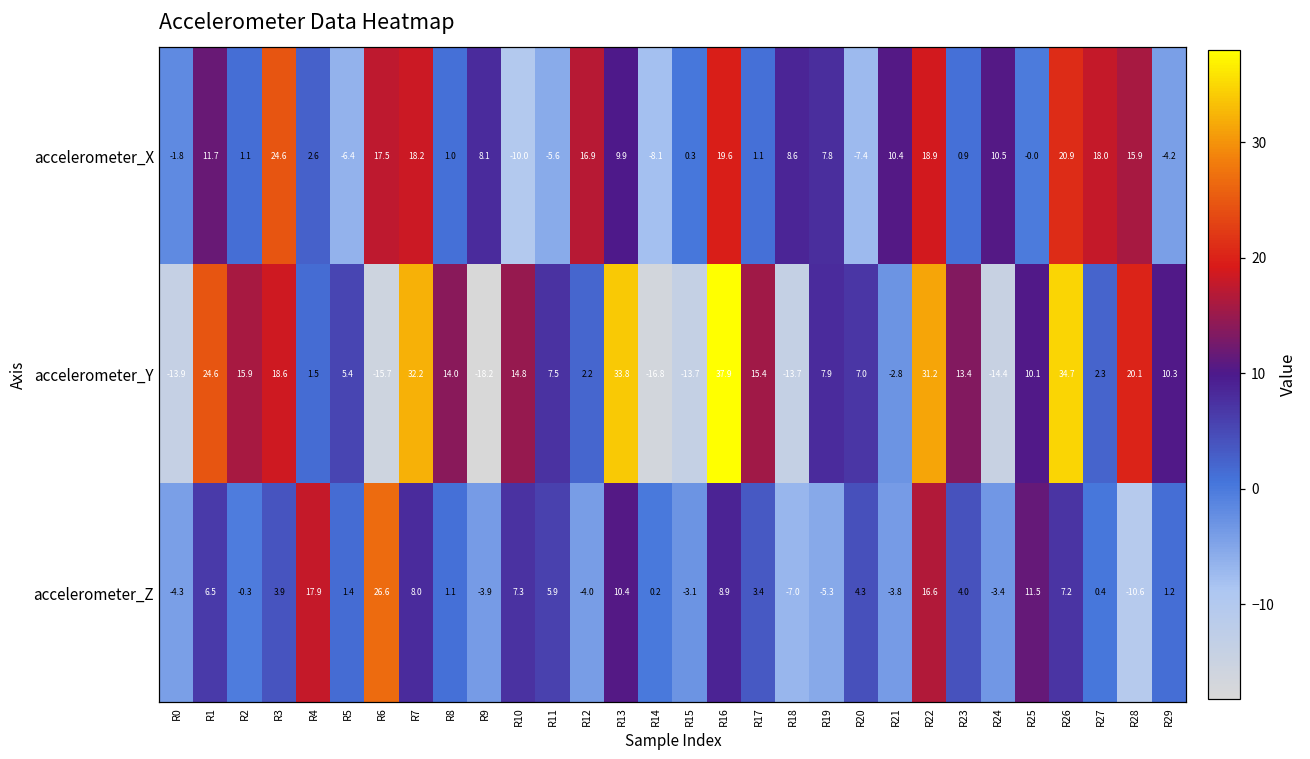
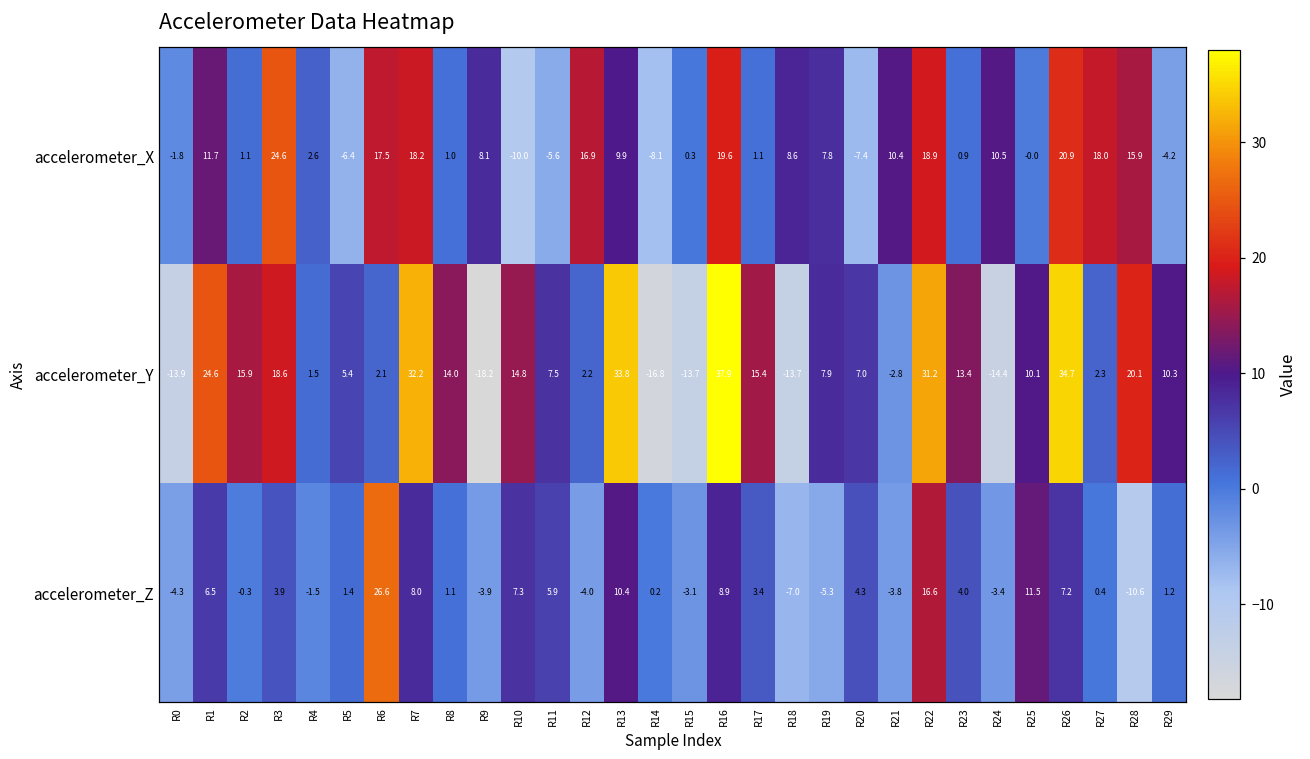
  {
    "accelerometer_X": {
      "R0": -1.8,
      "R1": 11.7,
      "R2": 1.1,
      "R3": 24.6,
      "R4": 2.6,
      "R5": -6.4,
      "R6": 17.5,
      "R7": 18.2,
      "R8": 1.0,
      "R9": 8.1,
      "R10": -10.0,
      "R11": -5.6,
      "R12": 16.9,
      "R13": 9.9,
      "R14": -8.1,
      "R15": 0.3,
      "R16": 19.6,
      "R17": 1.1,
      "R18": 8.6,
      "R19": 7.8,
      "R20": -7.4,
      "R21": 10.4,
      "R22": 18.9,
      "R23": 0.9,
      "R24": 10.5,
      "R25": -0.0,
      "R26": 20.9,
      "R27": 18.0,
      "R28": 15.9,
      "R29": -4.2
    },
    "accelerometer_Y": {
      "R0": -13.9,
      "R1": 24.6,
      "R2": 15.9,
      "R3": 18.6,
      "R4": 1.5,
      "R5": 5.4,
-     "R6": -15.7,
+     "R6": 2.1,
      "R7": 32.2,
      "R8": 14.0,
      "R10": 14.8,
      "R11": 7.5,
      "R12": 2.2,
      "R13": 33.8,
      "R15": -13.7,
      "R16": 37.9,
      "R17": 15.4,
      "R18": -13.7,
      "R19": 7.9,
      "R20": 7.0,
      "R21": -2.8,
      "R22": 31.2,
      "R23": 13.4,
      "R24": -14.4,
      "R25": 10.1,
      "R26": 34.7,
      "R27": 2.3,
      "R28": 20.1,
      "R29": 10.3
    },
    "accelerometer_Z": {
      "R0": -4.3,
      "R1": 6.5,
      "R2": -0.3,
      "R3": 3.9,
-     "R4": 17.9,
+     "R4": -1.5,
      "R5": 1.4,
      "R6": 26.6,
      "R7": 8.0,
      "R8": 1.1,
      "R9": -3.9,
      "R10": 7.3,
      "R11": 5.9,
      "R12": -4.0,
      "R13": 10.4,
      "R14": 0.2,
      "R15": -3.1,
      "R16": 8.9,
      "R17": 3.4,
      "R18": -7.0,
      "R19": -5.3,
      "R20": 4.3,
      "R21": -3.8,
      "R22": 16.6,
      "R23": 4.0,
      "R24": -3.4,
      "R25": 11.5,
      "R26": 7.2,
      "R27": 0.4,
      "R28": -10.6,
      "R29": 1.2
    }
  }
